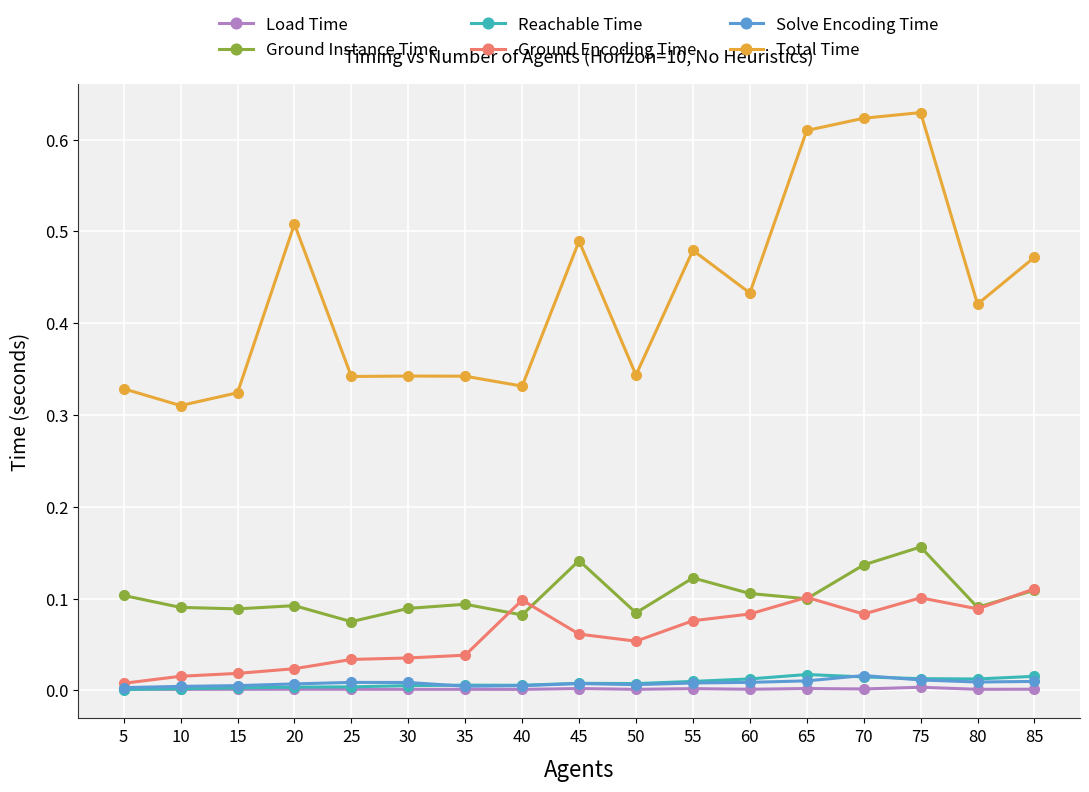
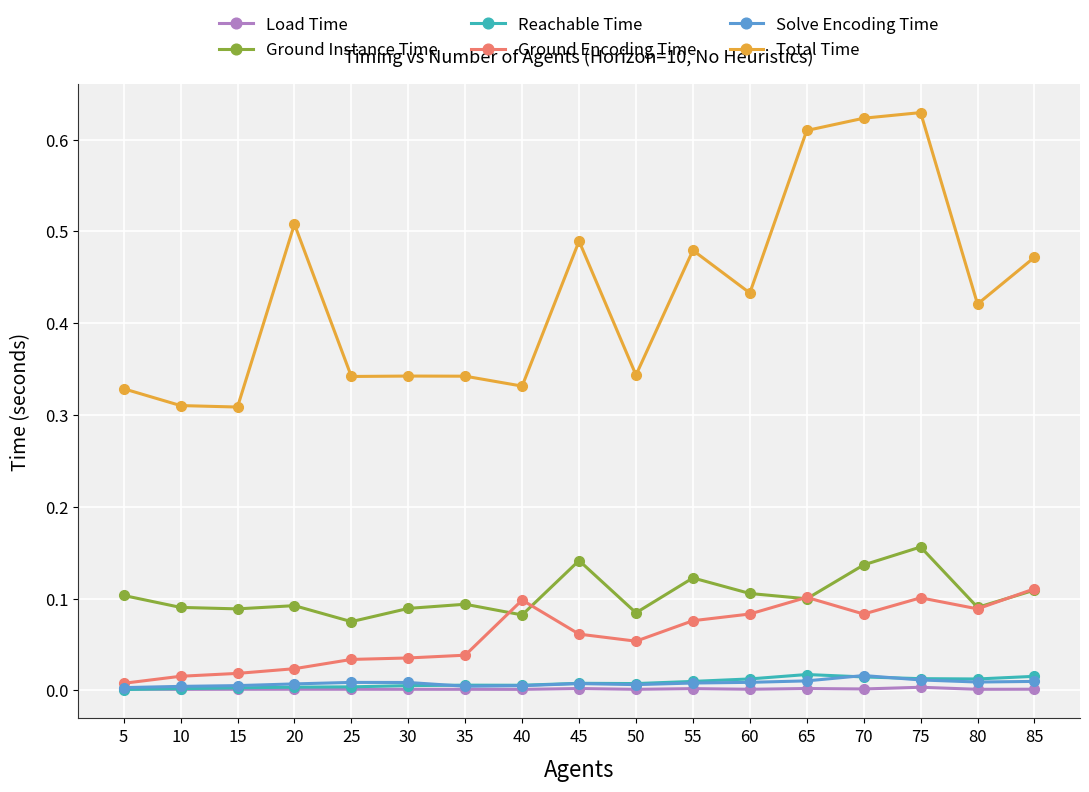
  {
    "Load Time": {
      "30": 0.00,
      "35": 0.00,
      "40": 0.00,
      "45": 0.00,
      "50": 0.00,
      "55": 0.00,
      "60": 0.00,
      "65": 0.00,
      "70": 0.00,
      "75": 0.00,
      "80": 0.00,
      "85": 0.00
    },
    "Ground Instance Time": {
      "5": 0.10,
      "10": 0.09,
      "15": 0.09,
      "20": 0.09,
      "25": 0.07,
      "30": 0.09,
      "35": 0.09,
      "40": 0.08,
      "45": 0.14,
      "50": 0.08,
      "55": 0.12,
      "60": 0.11,
      "70": 0.14,
      "75": 0.16
    },
    "Ground Encoding Time": {
      "5": 0.01,
      "10": 0.02,
      "15": 0.02,
      "20": 0.02,
      "25": 0.03,
      "30": 0.04,
      "35": 0.04,
      "40": 0.10,
      "45": 0.06,
      "50": 0.05,
      "55": 0.08,
      "60": 0.08,
      "70": 0.08,
      "75": 0.10
    },
    "Total Time": {
      "5": 0.33,
      "10": 0.31,
-     "15": 0.32,
+     "15": 0.31,
      "20": 0.51,
      "25": 0.34,
      "30": 0.34,
      "35": 0.34,
      "40": 0.33,
      "45": 0.49,
      "50": 0.34,
      "55": 0.48,
      "60": 0.43,
      "65": 0.61,
      "70": 0.62,
      "75": 0.63,
      "80": 0.42,
      "85": 0.47
    }
  }
